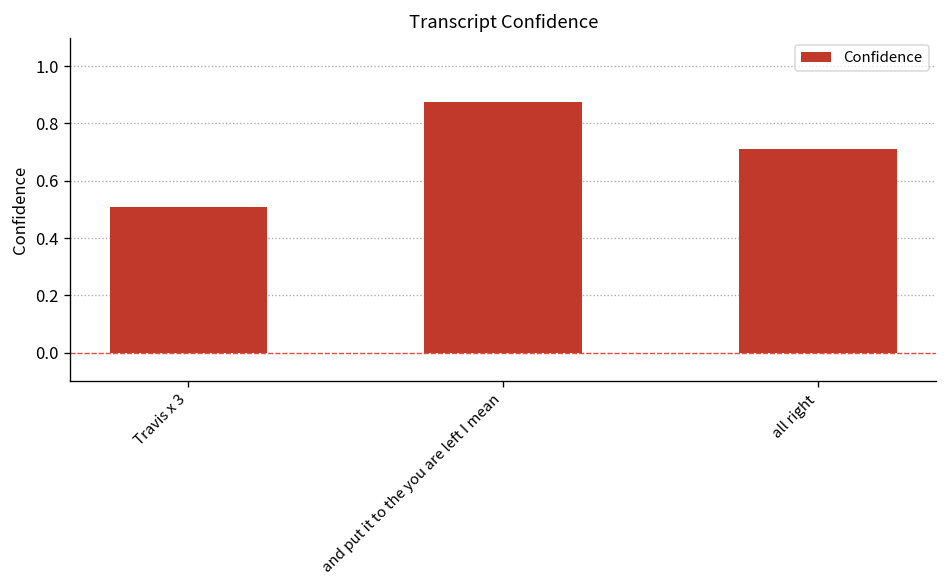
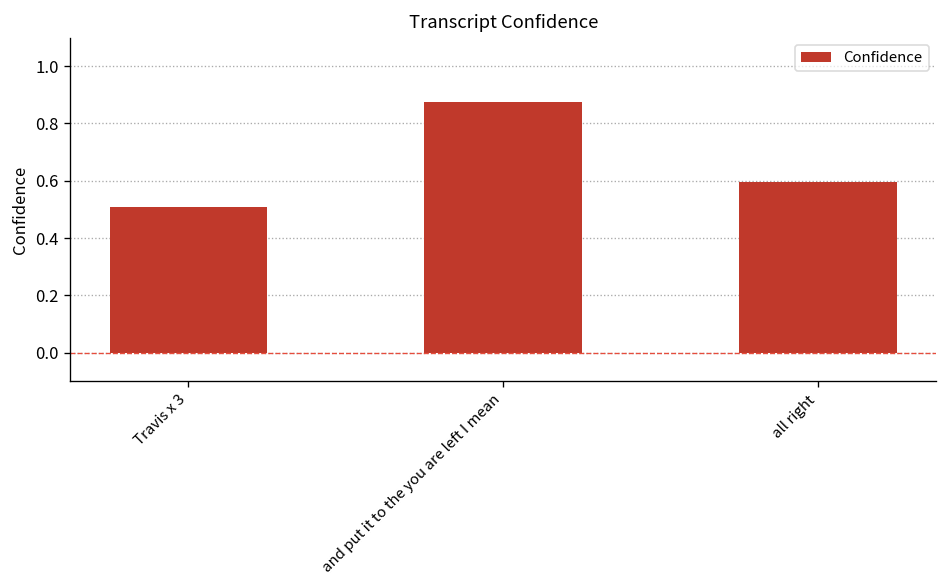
  {
    "Travis x 3": 0.51,
    "and put it to the you are left I mean": 0.87,
-   "all right": 0.71
+   "all right": 0.60
  }
